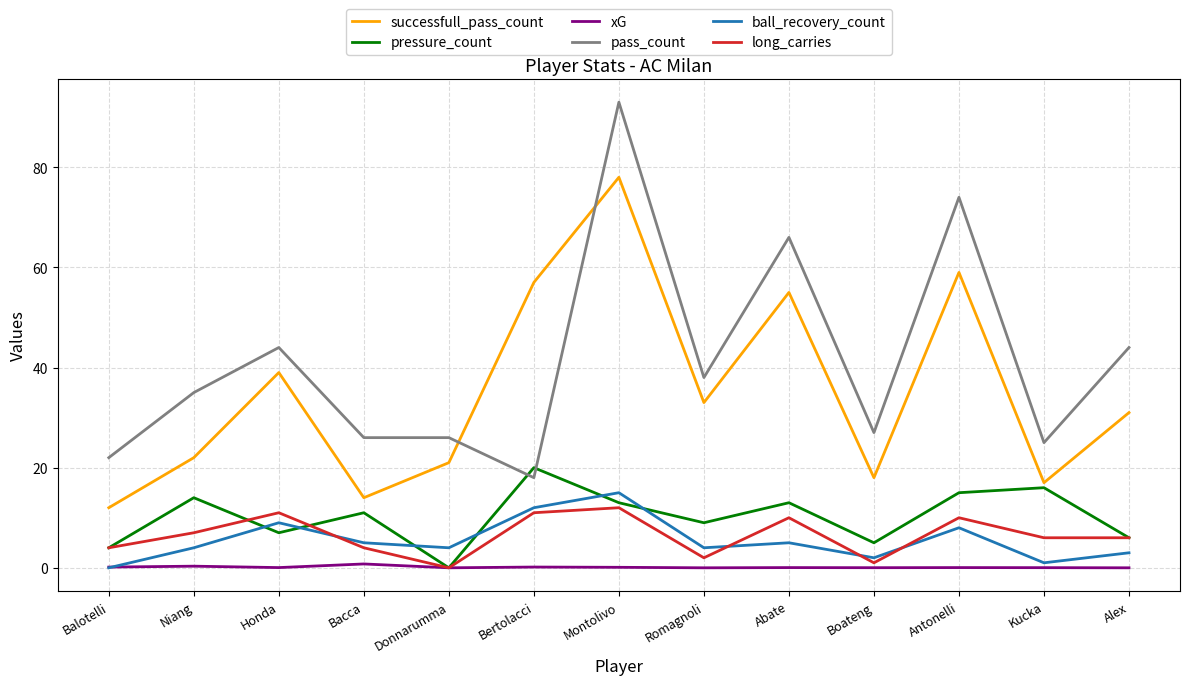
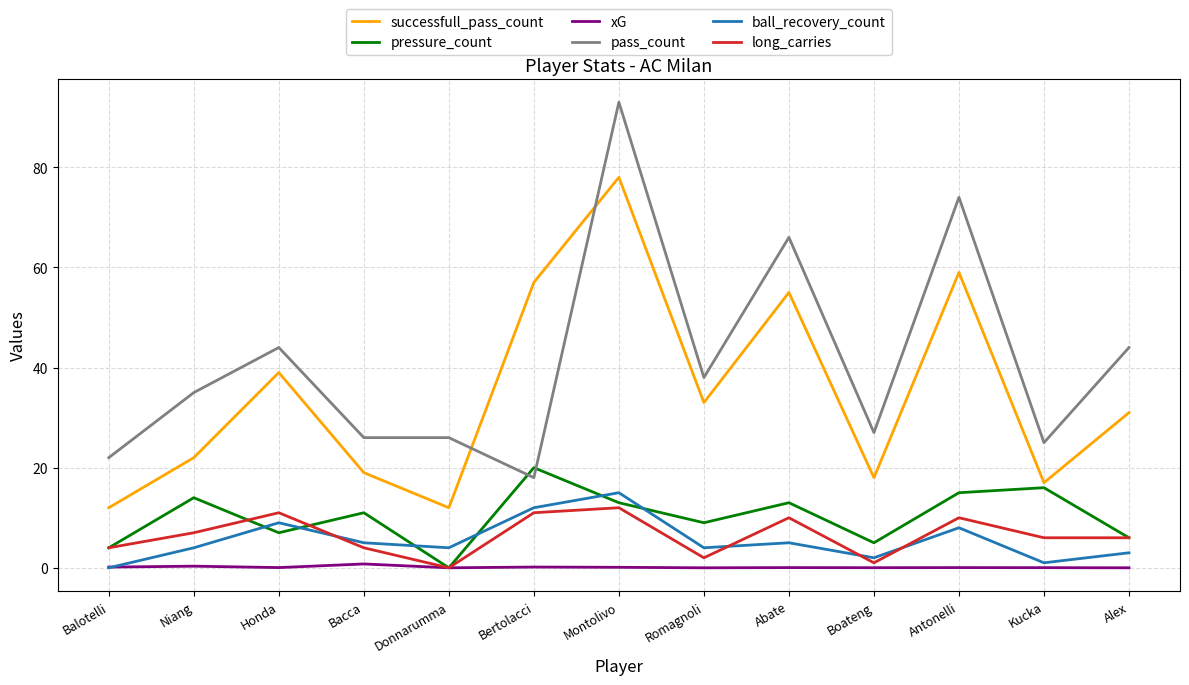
  {
    "successfull_pass_count": {
      "Balotelli": 12,
      "Niang": 22,
      "Honda": 39,
-     "Bacca": 14,
-     "Donnarumma": 21,
+     "Bacca": 19,
+     "Donnarumma": 12,
      "Bertolacci": 57,
      "Montolivo": 78,
      "Romagnoli": 33,
      "Abate": 55,
      "Boateng": 18,
      "Antonelli": 59,
      "Kucka": 17,
      "Alex": 31
    },
    "pressure_count": {
      "Niang": 14,
      "Honda": 7,
      "Bacca": 11,
      "Bertolacci": 20,
      "Montolivo": 13,
      "Romagnoli": 9,
      "Abate": 13,
      "Boateng": 5,
      "Antonelli": 15,
      "Kucka": 16
    },
    "xG": {
      "Niang": 0,
      "Honda": 0,
      "Bacca": 1,
      "Bertolacci": 0,
      "Montolivo": 0,
      "Romagnoli": 0,
      "Abate": 0,
      "Boateng": 0,
      "Antonelli": 0,
      "Kucka": 0,
      "Alex": 0
    },
    "pass_count": {
      "Balotelli": 22,
      "Niang": 35,
      "Honda": 44,
      "Bacca": 26,
      "Donnarumma": 26,
      "Bertolacci": 18,
      "Montolivo": 93,
      "Romagnoli": 38,
      "Abate": 66,
      "Boateng": 27,
      "Antonelli": 74,
      "Kucka": 25,
      "Alex": 44
    },
    "ball_recovery_count": {
      "Niang": 4,
      "Honda": 9,
      "Bacca": 5,
      "Donnarumma": 4,
      "Bertolacci": 12,
      "Montolivo": 15,
      "Romagnoli": 4,
      "Abate": 5,
      "Boateng": 2,
      "Antonelli": 8,
      "Kucka": 1,
      "Alex": 3
    },
    "long_carries": {
      "Niang": 7,
      "Honda": 11,
      "Bacca": 4,
      "Bertolacci": 11,
      "Montolivo": 12,
      "Romagnoli": 2,
      "Abate": 10,
      "Boateng": 1,
      "Antonelli": 10,
      "Kucka": 6
    }
  }
